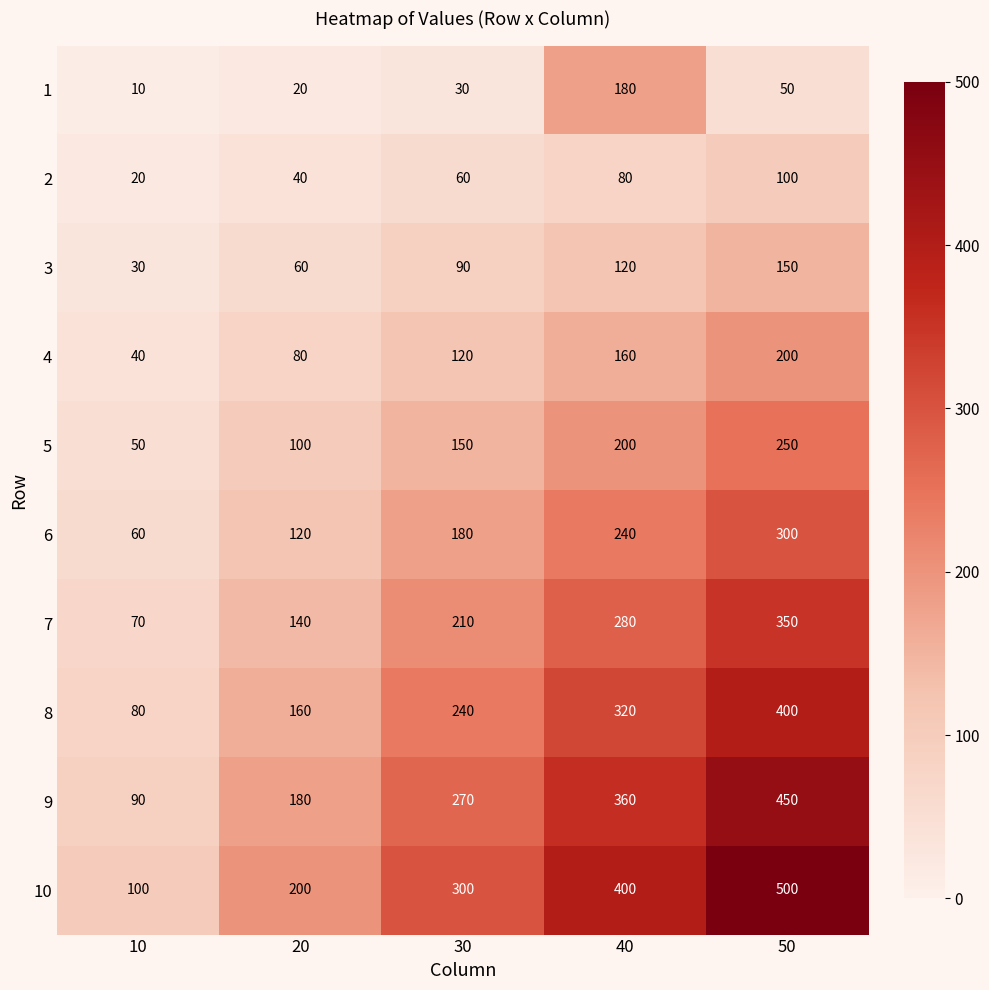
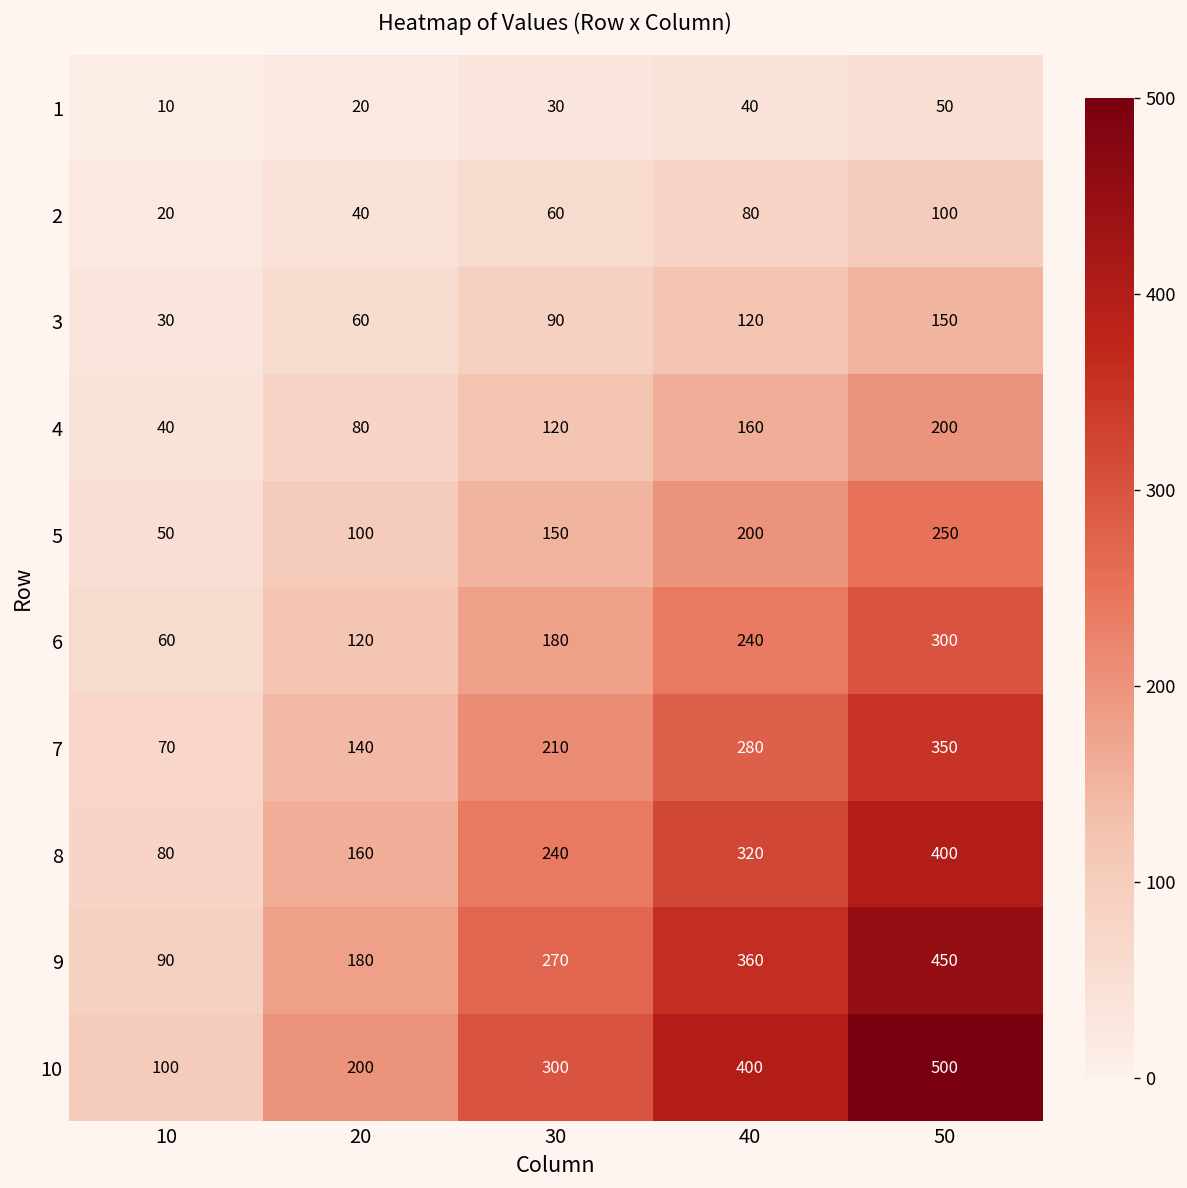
  {
    "1": {
      "10": 10,
      "20": 20,
      "30": 30,
-     "40": 180,
+     "40": 40,
      "50": 50
    },
    "2": {
      "10": 20,
      "20": 40,
      "30": 60,
      "40": 80,
      "50": 100
    },
    "3": {
      "10": 30,
      "20": 60,
      "30": 90,
      "40": 120,
      "50": 150
    },
    "4": {
      "10": 40,
      "20": 80,
      "30": 120,
      "40": 160,
      "50": 200
    },
    "5": {
      "10": 50,
      "20": 100,
      "30": 150,
      "40": 200,
      "50": 250
    },
    "6": {
      "10": 60,
      "20": 120,
      "30": 180,
      "40": 240,
      "50": 300
    },
    "7": {
      "10": 70,
      "20": 140,
      "30": 210,
      "40": 280,
      "50": 350
    },
    "8": {
      "10": 80,
      "20": 160,
      "30": 240,
      "40": 320,
      "50": 400
    },
    "9": {
      "10": 90,
      "20": 180,
      "30": 270,
      "40": 360,
      "50": 450
    },
    "10": {
      "10": 100,
      "20": 200,
      "30": 300,
      "40": 400,
      "50": 500
    }
  }
